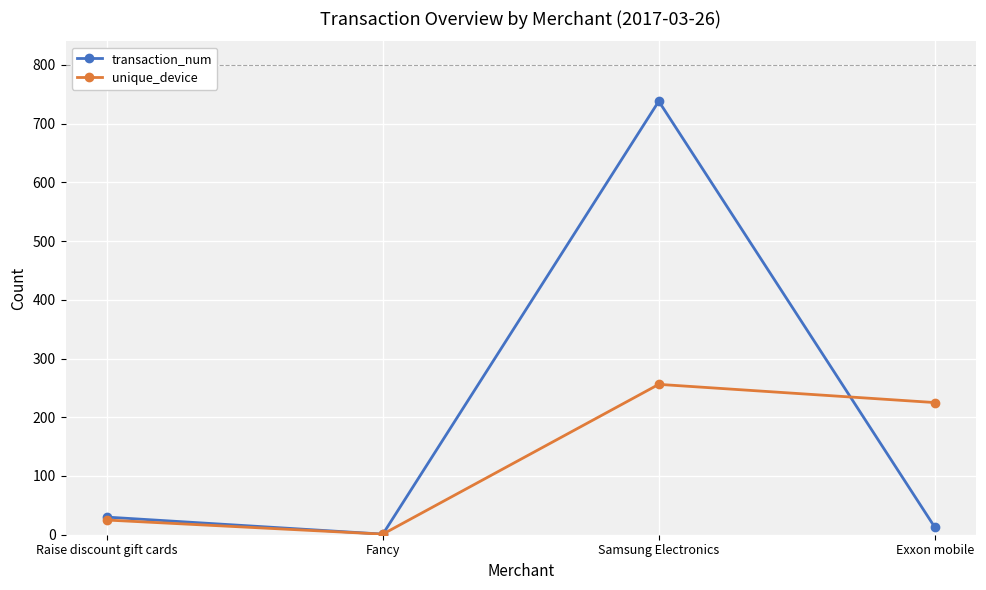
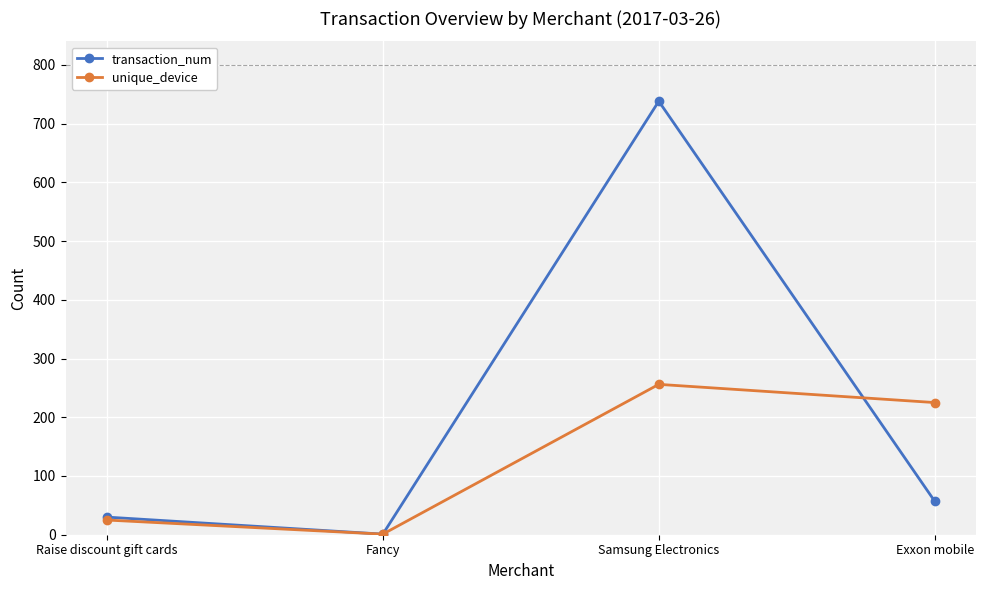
  {
    "transaction_num": {
      "Raise discount gift cards": 30,
      "Samsung Electronics": 740,
-     "Exxon mobile": 10
+     "Exxon mobile": 60
    },
    "unique_device": {
      "Raise discount gift cards": 30,
      "Samsung Electronics": 260,
      "Exxon mobile": 230
    }
  }
